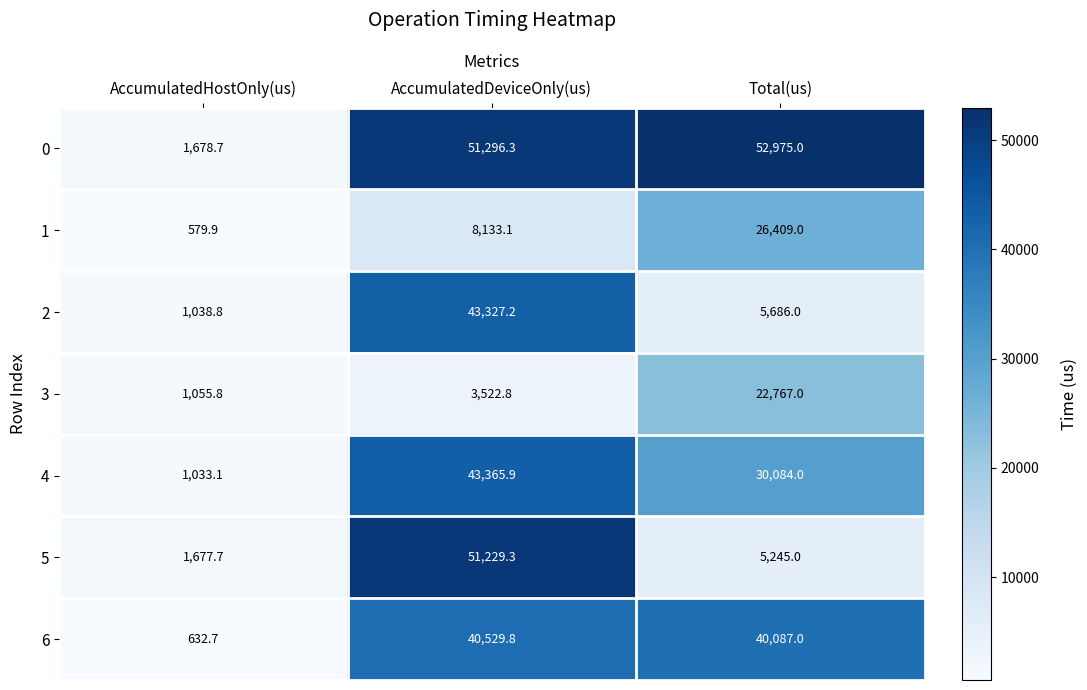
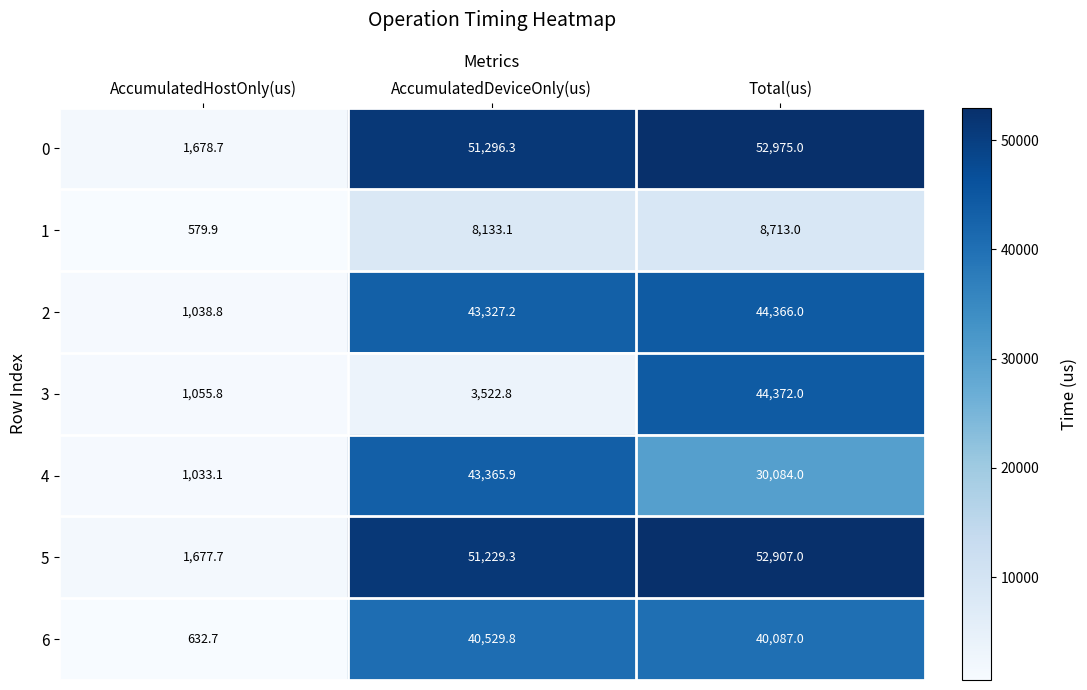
  {
    "0": {
      "AccumulatedHostOnly(us)": "1,678.7",
      "AccumulatedDeviceOnly(us)": "51,296.3",
      "Total(us)": "52,975.0"
    },
    "1": {
      "AccumulatedHostOnly(us)": "579.9",
      "AccumulatedDeviceOnly(us)": "8,133.1",
-     "Total(us)": "26,409.0"
+     "Total(us)": "8,713.0"
    },
    "2": {
      "AccumulatedHostOnly(us)": "1,038.8",
      "AccumulatedDeviceOnly(us)": "43,327.2",
-     "Total(us)": "5,686.0"
+     "Total(us)": "44,366.0"
    },
    "3": {
      "AccumulatedHostOnly(us)": "1,055.8",
      "AccumulatedDeviceOnly(us)": "3,522.8",
-     "Total(us)": "22,767.0"
+     "Total(us)": "44,372.0"
    },
    "4": {
      "AccumulatedHostOnly(us)": "1,033.1",
      "AccumulatedDeviceOnly(us)": "43,365.9",
      "Total(us)": "30,084.0"
    },
    "5": {
      "AccumulatedHostOnly(us)": "1,677.7",
      "AccumulatedDeviceOnly(us)": "51,229.3",
-     "Total(us)": "5,245.0"
+     "Total(us)": "52,907.0"
    },
    "6": {
      "AccumulatedHostOnly(us)": "632.7",
      "AccumulatedDeviceOnly(us)": "40,529.8",
      "Total(us)": "40,087.0"
    }
  }
